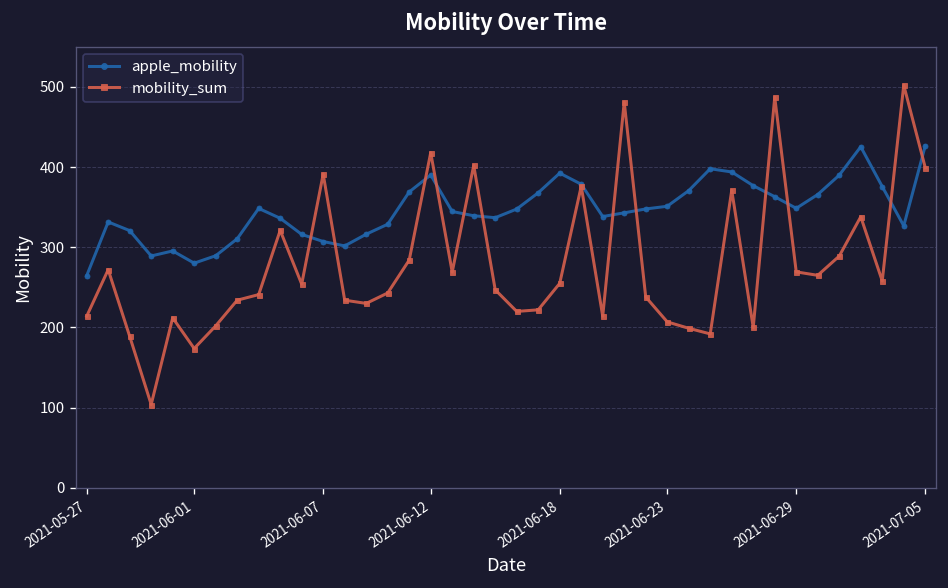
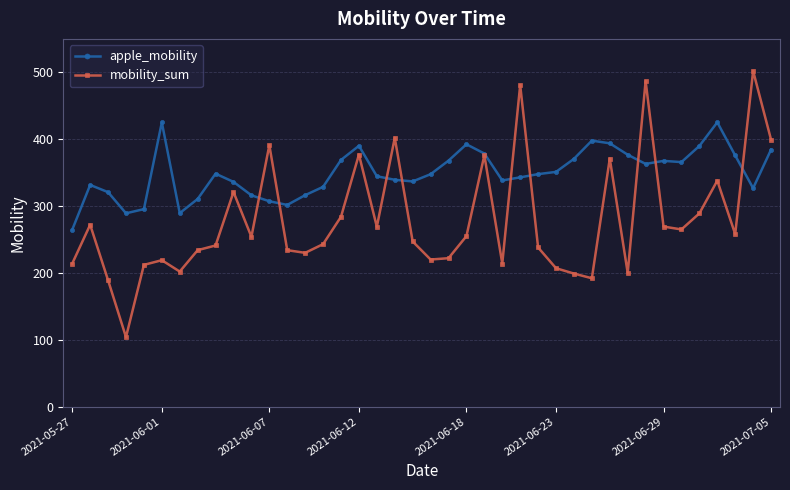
  {
    "apple_mobility": {
      "2021-05-27": 260,
-     "2021-06-01": 280,
+     "2021-06-01": 430,
      "2021-06-07": 310,
      "2021-06-12": 390,
      "2021-06-18": 390,
      "2021-06-23": 350,
-     "2021-06-29": 350,
-     "2021-07-05": 430
+     "2021-06-29": 370,
+     "2021-07-05": 380
    },
    "mobility_sum": {
      "2021-05-27": 210,
-     "2021-06-01": 170,
+     "2021-06-01": 220,
      "2021-06-07": 390,
-     "2021-06-12": 420,
+     "2021-06-12": 380,
      "2021-06-18": 260,
      "2021-06-23": 210,
      "2021-06-29": 270,
      "2021-07-05": 400
    }
  }
